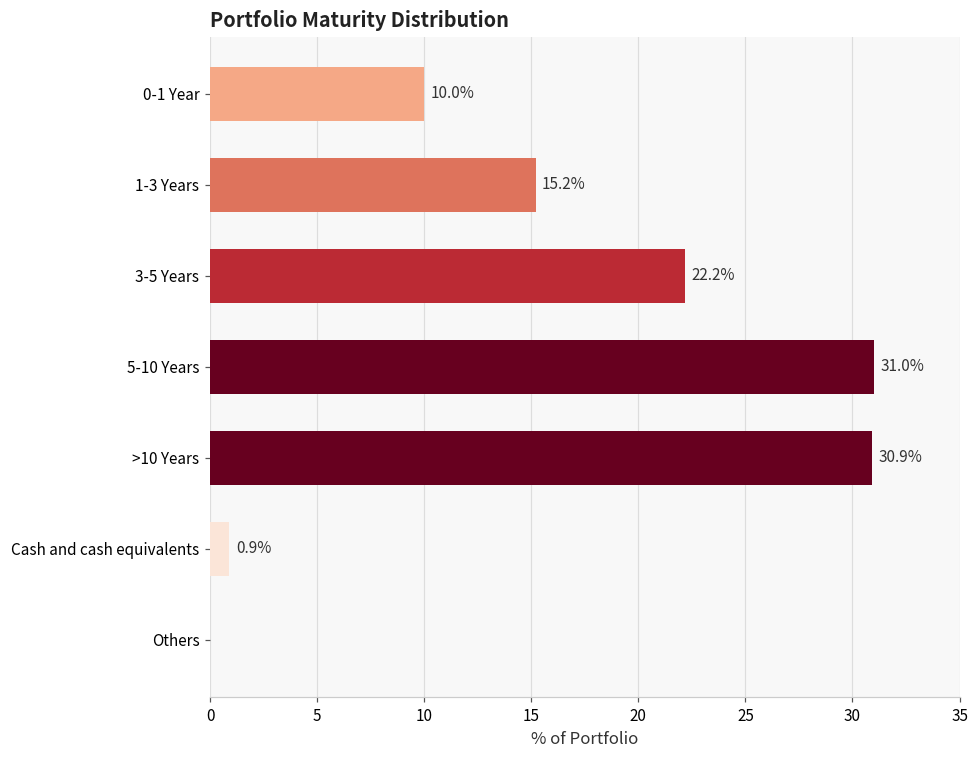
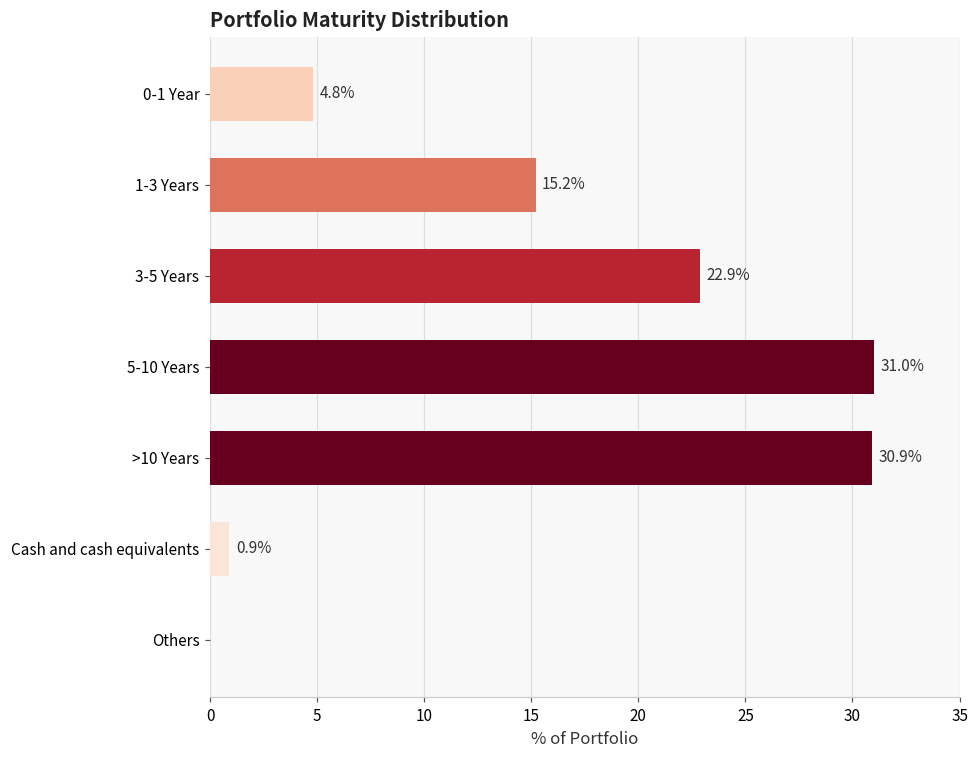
  {
-   "0-1 Year": "10.0%",
+   "0-1 Year": "4.8%",
    "1-3 Years": "15.2%",
-   "3-5 Years": "22.2%",
+   "3-5 Years": "22.9%",
    "5-10 Years": "31.0%",
    ">10 Years": "30.9%",
    "Cash and cash equivalents": "0.9%"
  }
